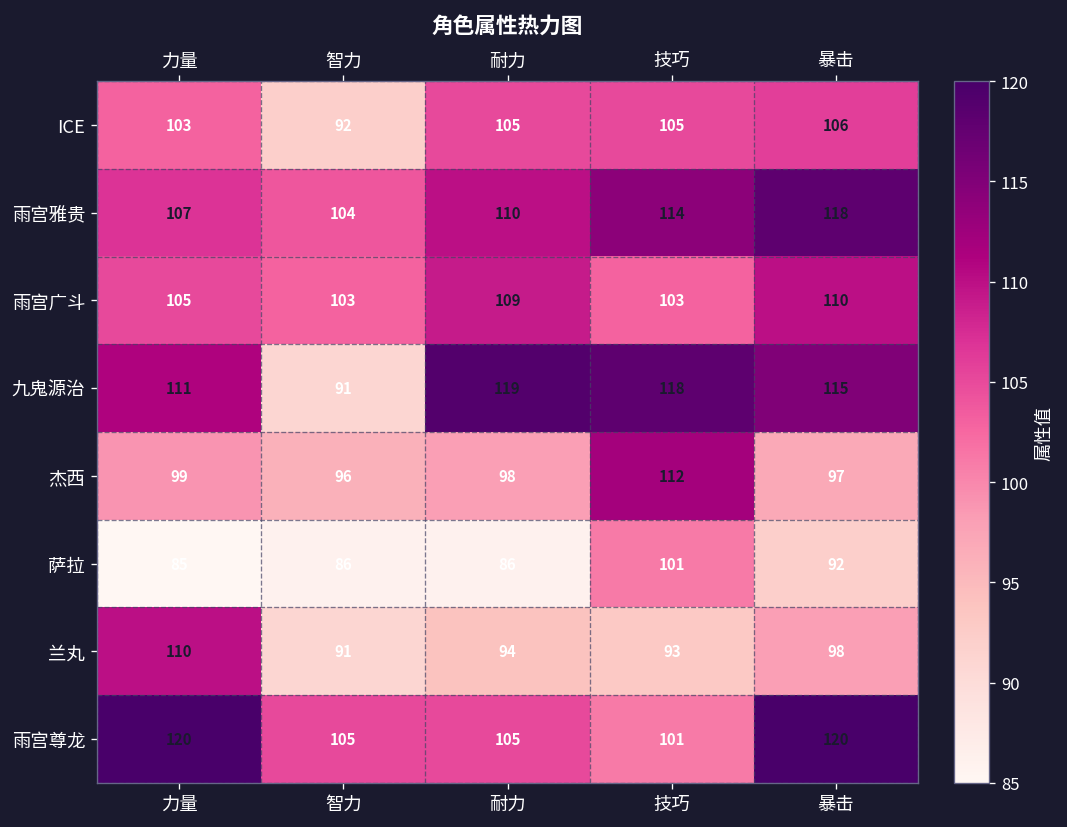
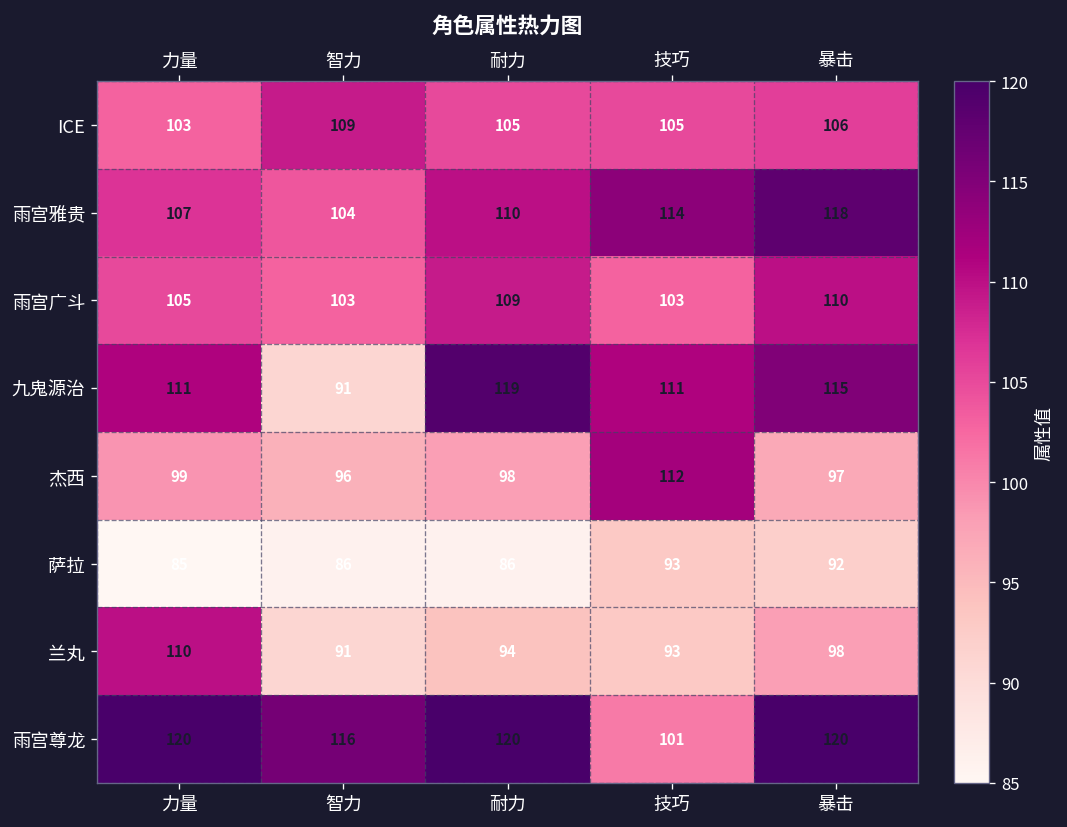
  {
    "ICE": {
      "力量": 103,
-     "智力": 92,
+     "智力": 109,
      "耐力": 105,
      "技巧": 105,
      "暴击": 106
    },
    "雨宫雅贵": {
      "力量": 107,
      "智力": 104,
      "耐力": 110,
      "技巧": 114,
      "暴击": 118
    },
    "雨宫广斗": {
      "力量": 105,
      "智力": 103,
      "耐力": 109,
      "技巧": 103,
      "暴击": 110
    },
    "九鬼源治": {
      "力量": 111,
      "耐力": 119,
-     "技巧": 118,
+     "技巧": 111,
      "暴击": 115
    },
    "杰西": {
      "力量": 99,
      "智力": 96,
      "耐力": 98,
      "技巧": 112,
      "暴击": 97
    },
    "萨拉": {
-     "技巧": 101,
+     "技巧": 93,
      "暴击": 92
    },
    "兰丸": {
      "力量": 110,
      "耐力": 94,
      "技巧": 93,
      "暴击": 98
    },
    "雨宫尊龙": {
      "力量": 120,
-     "智力": 105,
-     "耐力": 105,
+     "智力": 116,
+     "耐力": 120,
      "技巧": 101,
      "暴击": 120
    }
  }
